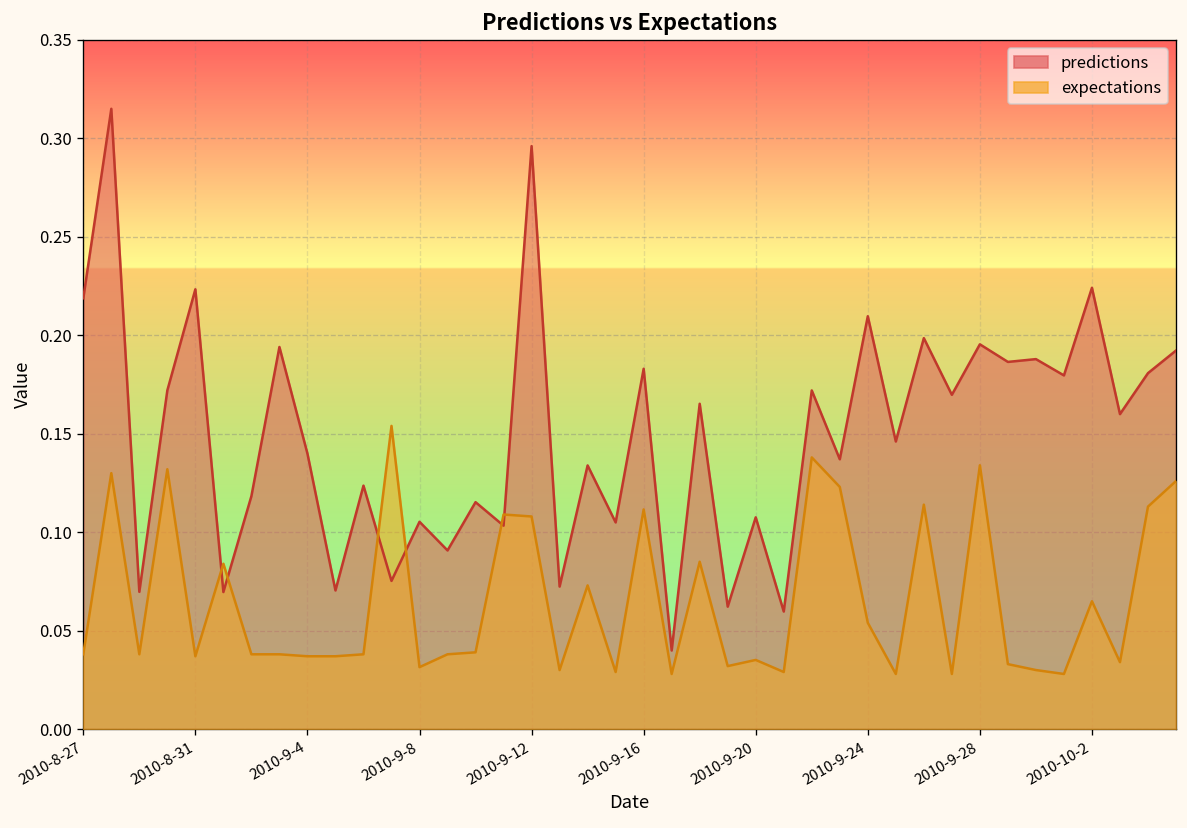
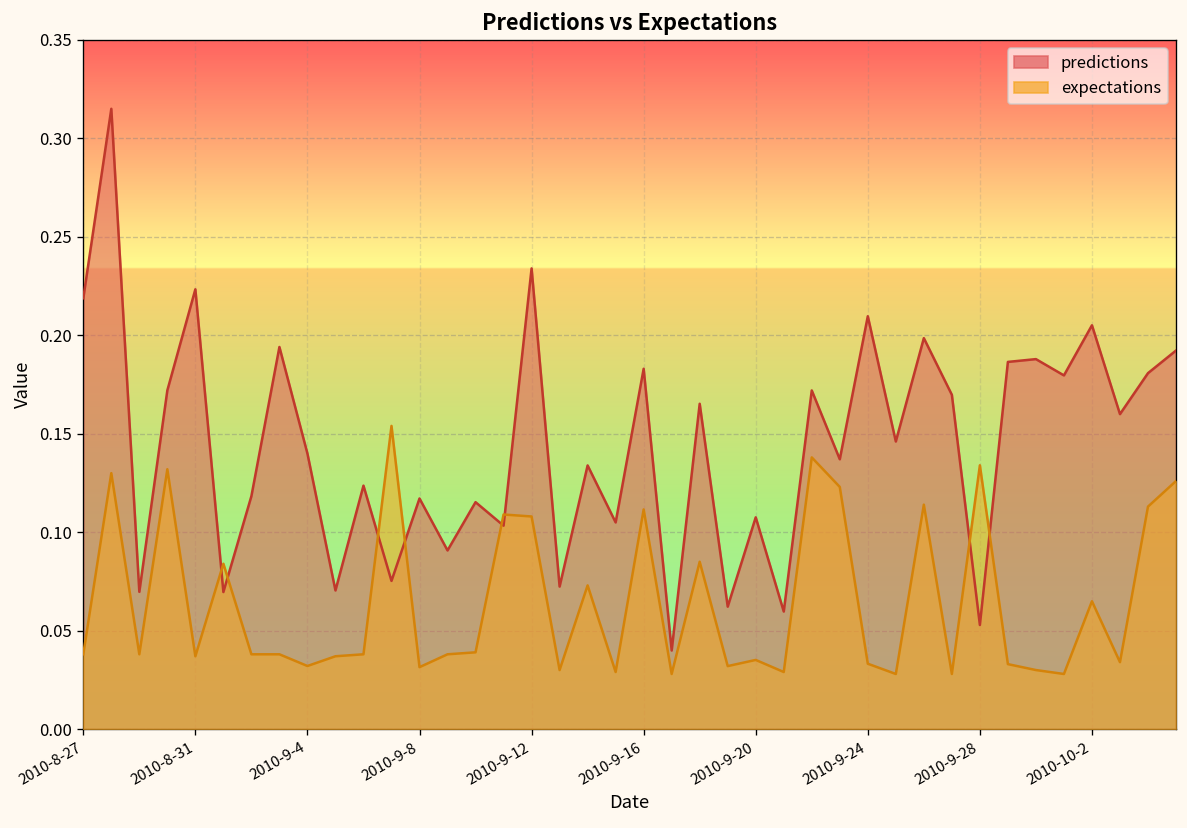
  {
    "predictions": {
      "2010-8-27": 0.219,
      "2010-8-31": 0.223,
      "2010-9-4": 0.140,
-     "2010-9-8": 0.105,
-     "2010-9-12": 0.296,
+     "2010-9-8": 0.117,
+     "2010-9-12": 0.234,
      "2010-9-16": 0.183,
      "2010-9-20": 0.108,
      "2010-9-24": 0.210,
-     "2010-9-28": 0.195,
-     "2010-10-2": 0.224
+     "2010-9-28": 0.053,
+     "2010-10-2": 0.205
    },
    "expectations": {
      "2010-8-27": 0.038,
      "2010-8-31": 0.037,
-     "2010-9-4": 0.037,
+     "2010-9-4": 0.032,
      "2010-9-8": 0.031,
      "2010-9-12": 0.108,
      "2010-9-16": 0.112,
      "2010-9-20": 0.035,
-     "2010-9-24": 0.054,
+     "2010-9-24": 0.033,
      "2010-9-28": 0.134,
      "2010-10-2": 0.065
    }
  }
